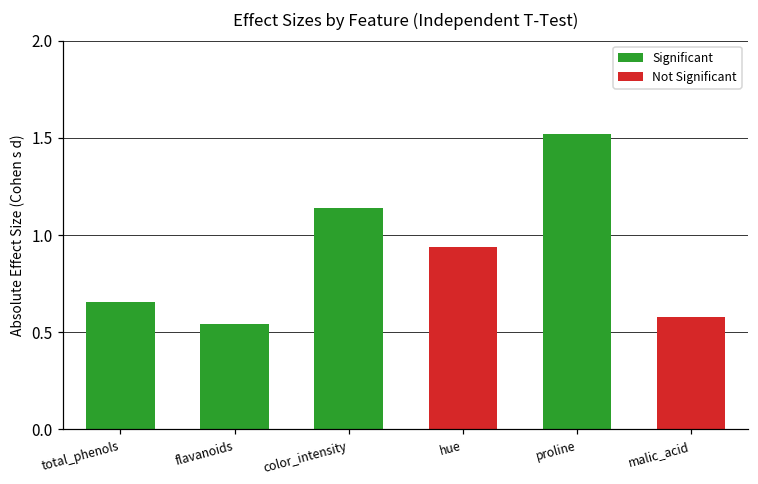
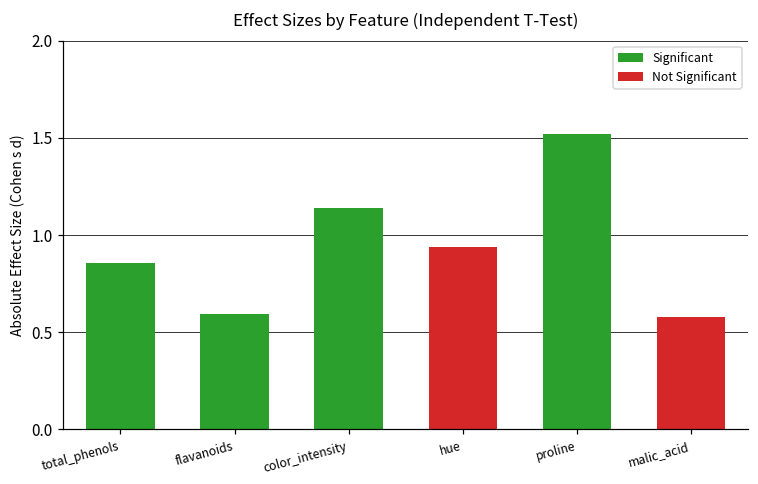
  {
-   "total_phenols": 0.66,
-   "flavanoids": 0.54,
+   "total_phenols": 0.86,
+   "flavanoids": 0.60,
    "color_intensity": 1.14,
    "hue": 0.94,
    "proline": 1.52,
    "malic_acid": 0.58
  }
